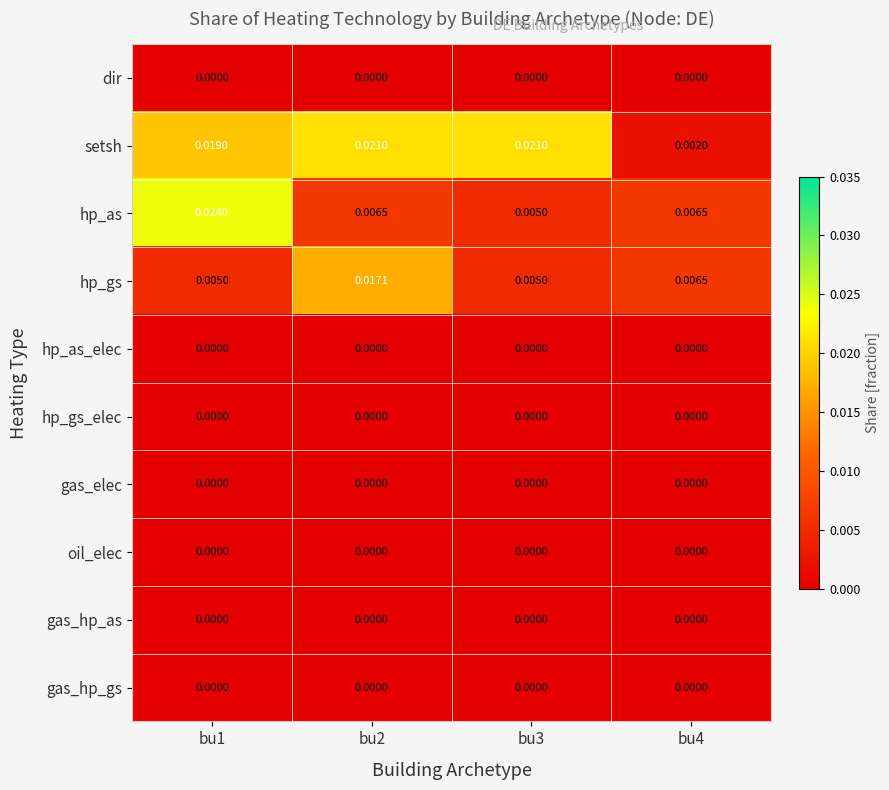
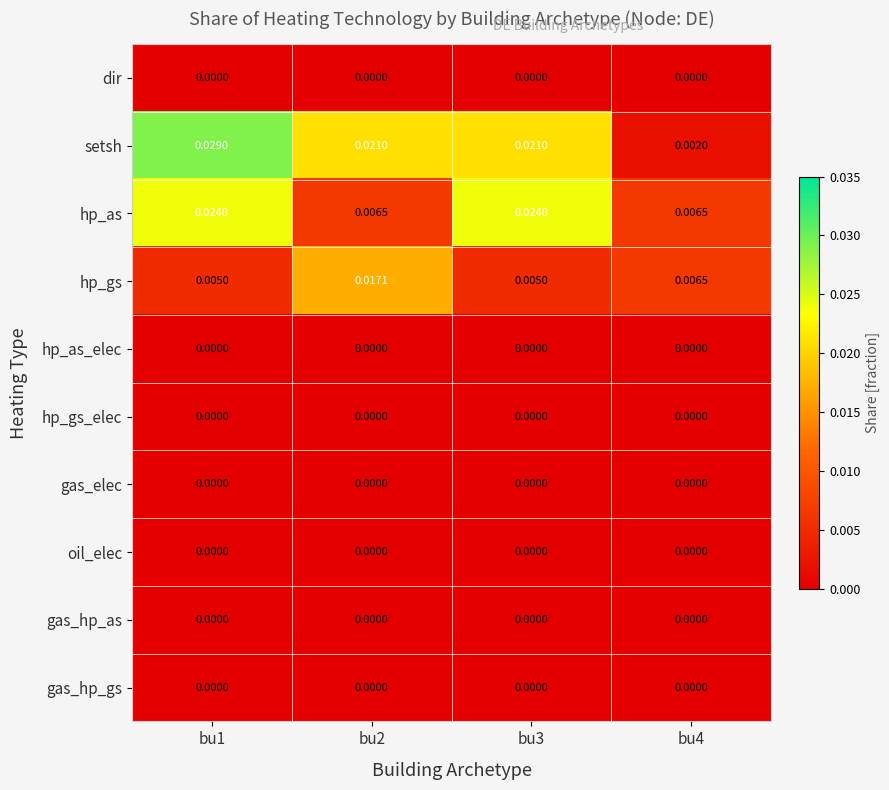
  {
    "dir": {
      "bu1": 0.0000,
      "bu2": 0.0000,
      "bu3": 0.0000,
      "bu4": 0.0000
    },
    "setsh": {
-     "bu1": 0.0190,
+     "bu1": 0.0290,
      "bu2": 0.0210,
      "bu3": 0.0210,
      "bu4": 0.0020
    },
    "hp_as": {
      "bu1": 0.0240,
      "bu2": 0.0065,
-     "bu3": 0.0050,
+     "bu3": 0.0240,
      "bu4": 0.0065
    },
    "hp_gs": {
      "bu1": 0.0050,
      "bu2": 0.0171,
      "bu3": 0.0050,
      "bu4": 0.0065
    },
    "hp_as_elec": {
      "bu1": 0.0000,
      "bu2": 0.0000,
      "bu3": 0.0000,
      "bu4": 0.0000
    },
    "hp_gs_elec": {
      "bu1": 0.0000,
      "bu2": 0.0000,
      "bu3": 0.0000,
      "bu4": 0.0000
    },
    "gas_elec": {
      "bu1": 0.0000,
      "bu2": 0.0000,
      "bu3": 0.0000,
      "bu4": 0.0000
    },
    "oil_elec": {
      "bu1": 0.0000,
      "bu2": 0.0000,
      "bu3": 0.0000,
      "bu4": 0.0000
    },
    "gas_hp_as": {
      "bu1": 0.0000,
      "bu2": 0.0000,
      "bu3": 0.0000,
      "bu4": 0.0000
    },
    "gas_hp_gs": {
      "bu1": 0.0000,
      "bu2": 0.0000,
      "bu3": 0.0000,
      "bu4": 0.0000
    }
  }
